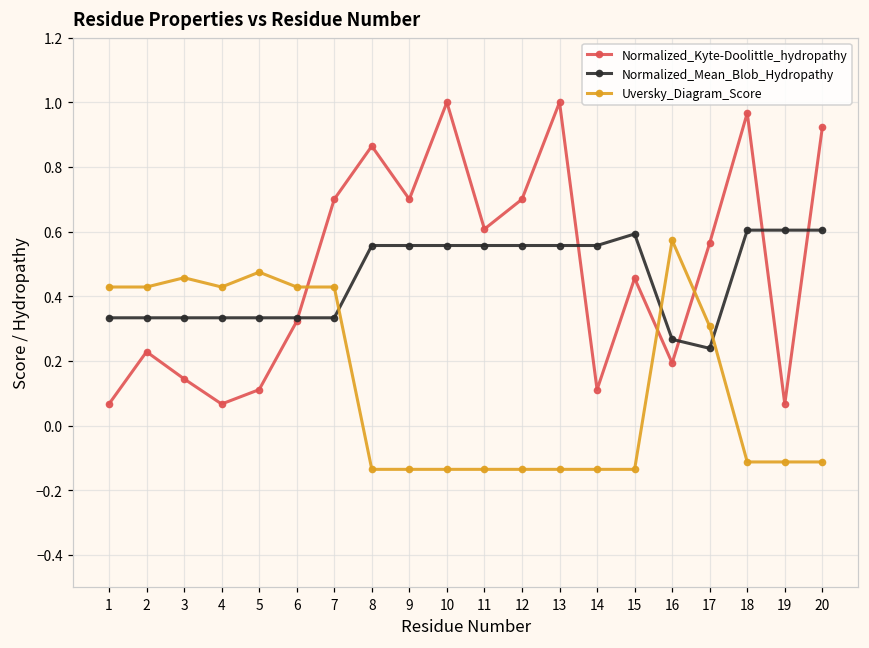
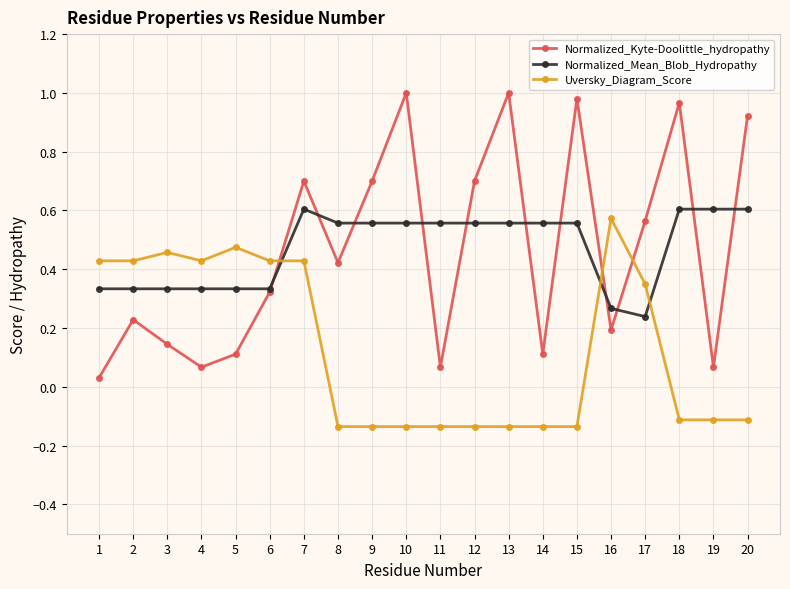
  {
    "Normalized_Kyte-Doolittle_hydropathy": {
-     "1": 0.07,
+     "1": 0.03,
      "2": 0.23,
      "3": 0.14,
      "4": 0.07,
      "5": 0.11,
      "6": 0.32,
      "7": 0.70,
-     "8": 0.86,
+     "8": 0.42,
      "9": 0.70,
      "10": 1.00,
-     "11": 0.61,
+     "11": 0.07,
      "12": 0.70,
      "13": 1.00,
      "14": 0.11,
-     "15": 0.46,
+     "15": 0.98,
      "16": 0.19,
      "17": 0.56,
      "18": 0.97,
      "19": 0.07,
      "20": 0.92
    },
    "Normalized_Mean_Blob_Hydropathy": {
      "1": 0.33,
      "2": 0.33,
      "3": 0.33,
      "4": 0.33,
      "5": 0.33,
      "6": 0.33,
-     "7": 0.33,
+     "7": 0.60,
      "8": 0.56,
      "9": 0.56,
      "10": 0.56,
      "11": 0.56,
      "12": 0.56,
      "13": 0.56,
      "14": 0.56,
-     "15": 0.59,
+     "15": 0.56,
      "16": 0.27,
      "17": 0.24,
      "18": 0.60,
      "19": 0.60,
      "20": 0.60
    },
    "Uversky_Diagram_Score": {
      "1": 0.43,
      "2": 0.43,
      "3": 0.46,
      "4": 0.43,
      "5": 0.47,
      "6": 0.43,
      "7": 0.43,
      "8": -0.14,
      "9": -0.14,
      "10": -0.14,
      "11": -0.14,
      "12": -0.14,
      "13": -0.14,
      "14": -0.14,
      "15": -0.14,
      "16": 0.57,
-     "17": 0.31,
+     "17": 0.35,
      "18": -0.11,
      "19": -0.11,
      "20": -0.11
    }
  }
